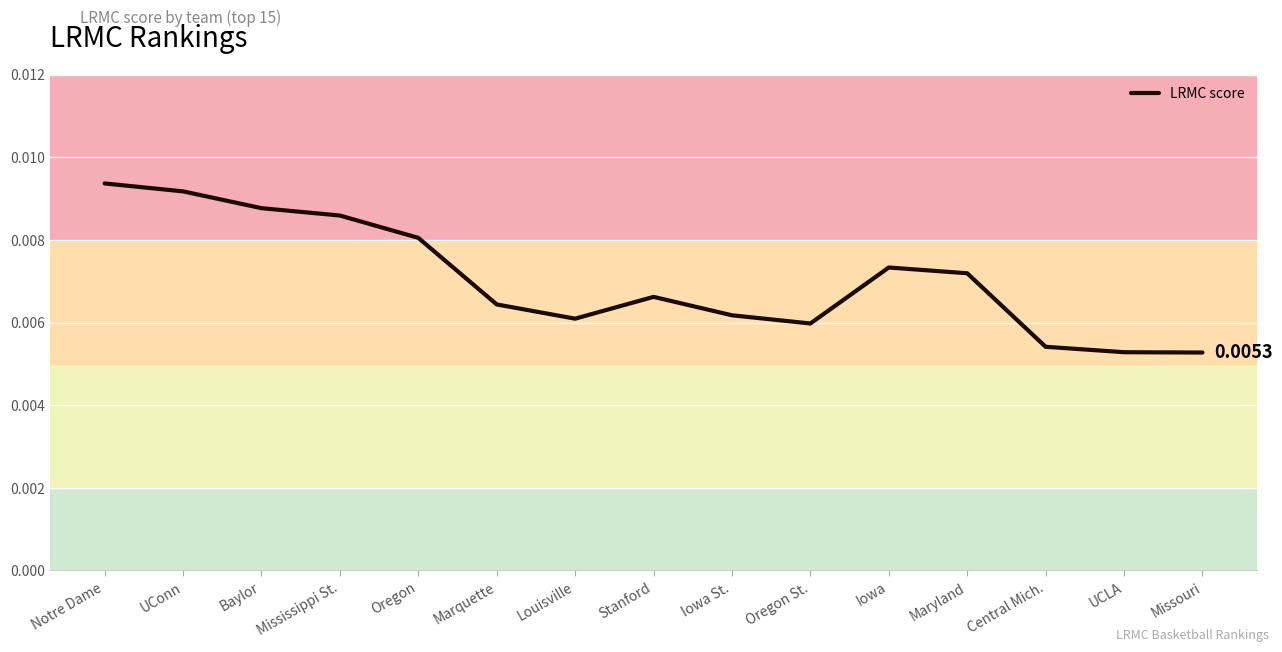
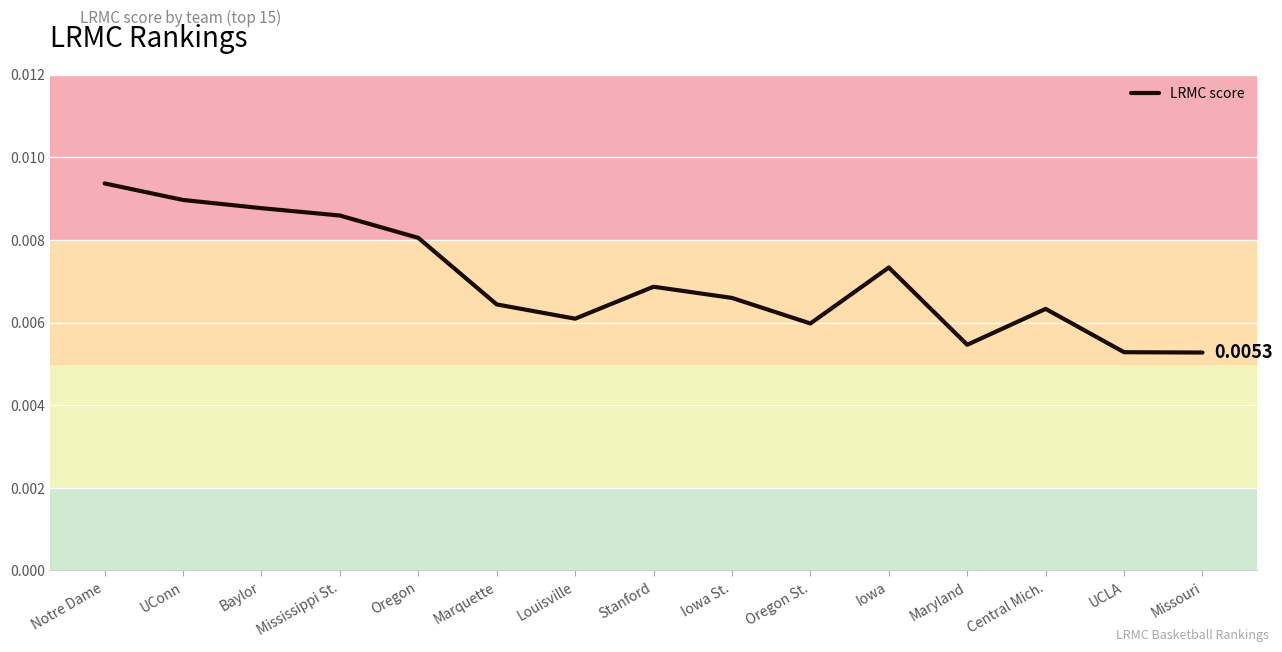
  {
    "Notre Dame": 0.0094,
-   "UConn": 0.0092,
+   "UConn": 0.0090,
    "Baylor": 0.0088,
    "Mississippi St.": 0.0086,
    "Oregon": 0.0081,
    "Marquette": 0.0064,
    "Louisville": 0.0061,
-   "Stanford": 0.0066,
-   "Iowa St.": 0.0062,
+   "Stanford": 0.0069,
+   "Iowa St.": 0.0066,
    "Oregon St.": 0.0060,
    "Iowa": 0.0073,
-   "Maryland": 0.0072,
-   "Central Mich.": 0.0054,
+   "Maryland": 0.0055,
+   "Central Mich.": 0.0063,
    "UCLA": 0.0053
  }
